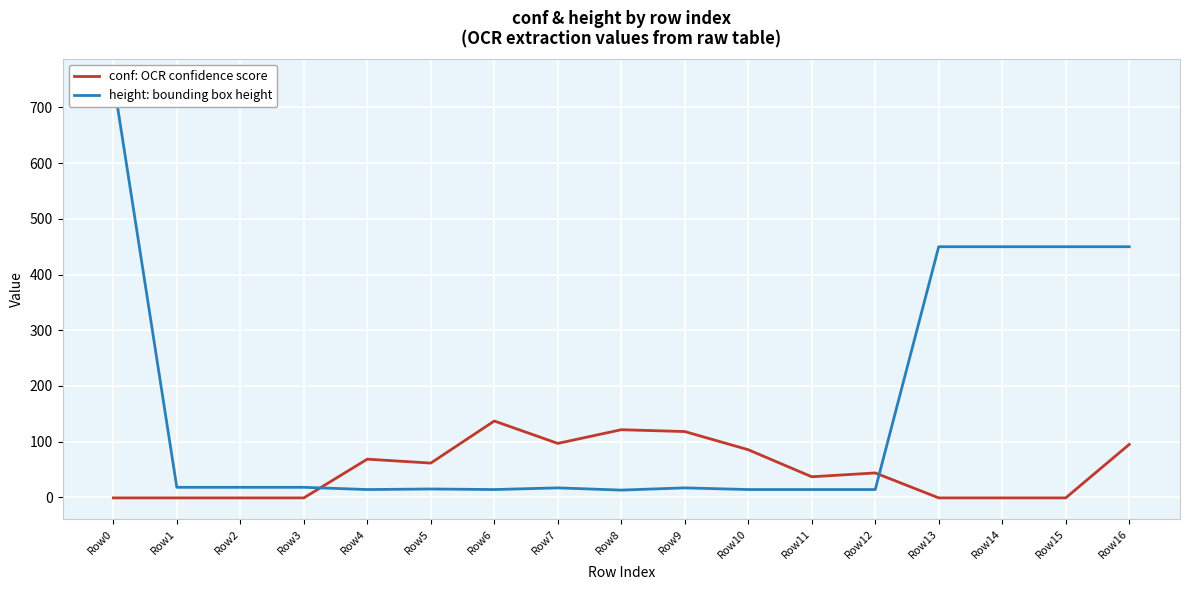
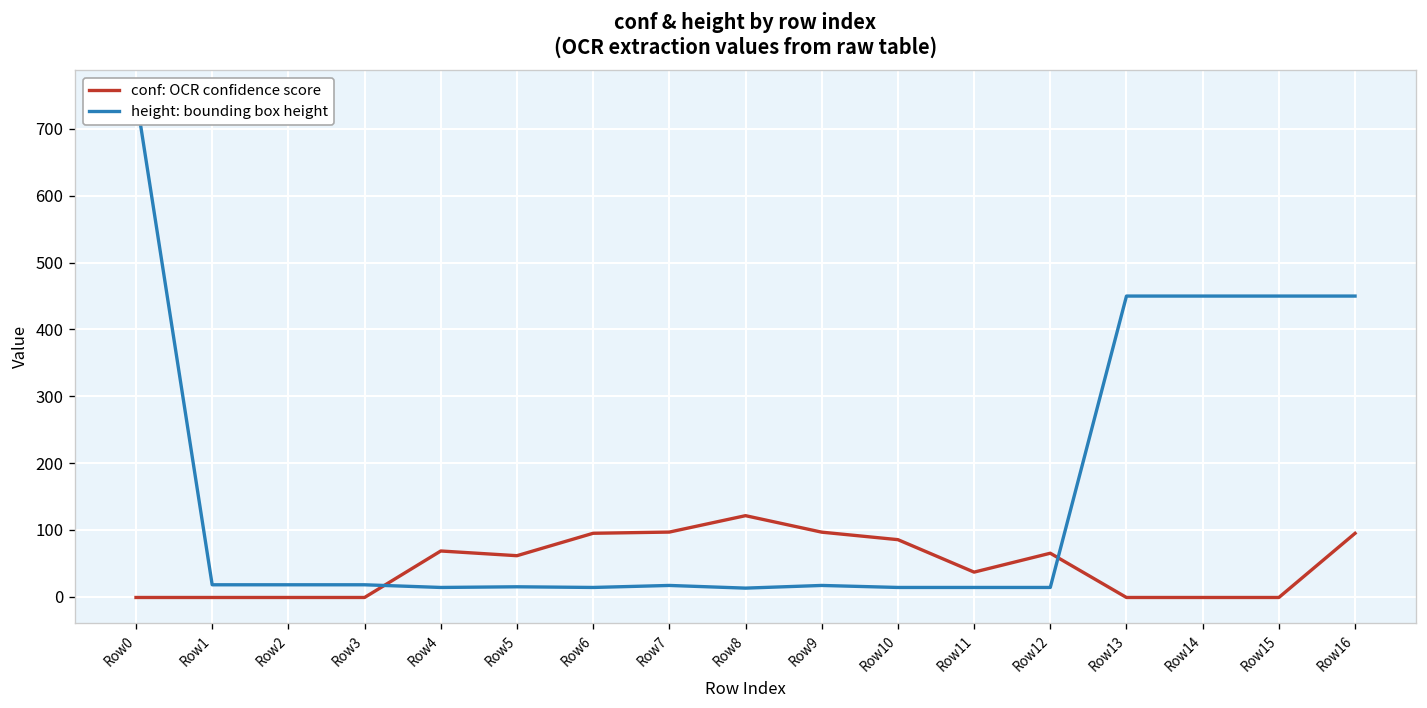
  {
    "conf: OCR confidence score": {
      "Row0": 0,
      "Row1": 0,
      "Row2": 0,
      "Row3": 0,
      "Row4": 70,
      "Row5": 60,
-     "Row6": 140,
+     "Row6": 100,
      "Row7": 100,
      "Row8": 120,
-     "Row9": 120,
+     "Row9": 100,
      "Row10": 90,
      "Row11": 40,
-     "Row12": 40,
+     "Row12": 70,
      "Row13": 0,
      "Row14": 0,
      "Row15": 0,
      "Row16": 100
    },
    "height: bounding box height": {
      "Row1": 20,
      "Row2": 20,
      "Row3": 20,
      "Row4": 10,
      "Row5": 20,
      "Row6": 10,
      "Row7": 20,
      "Row8": 10,
      "Row9": 20,
      "Row10": 10,
      "Row11": 10,
      "Row12": 10,
      "Row13": 450,
      "Row14": 450,
      "Row15": 450,
      "Row16": 450
    }
  }
